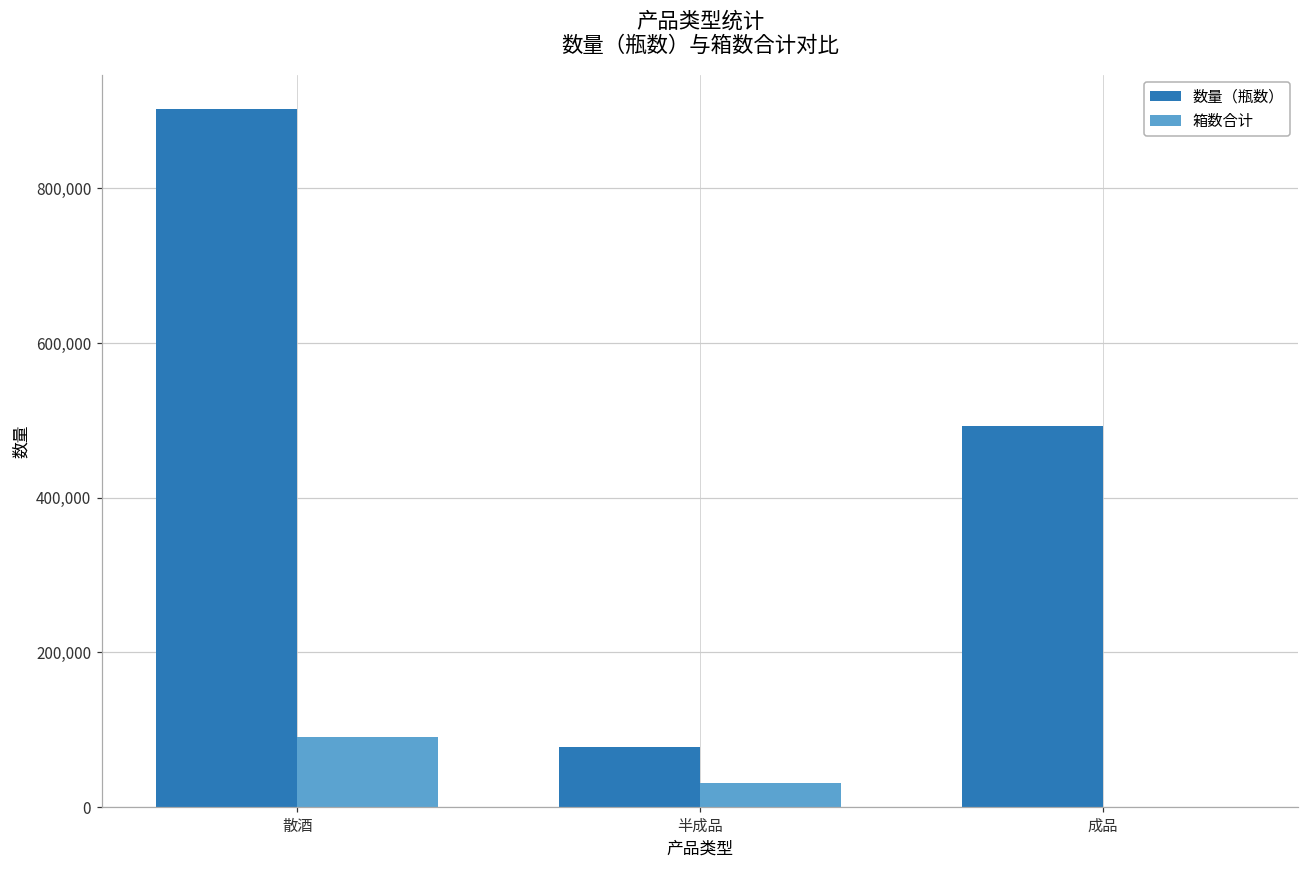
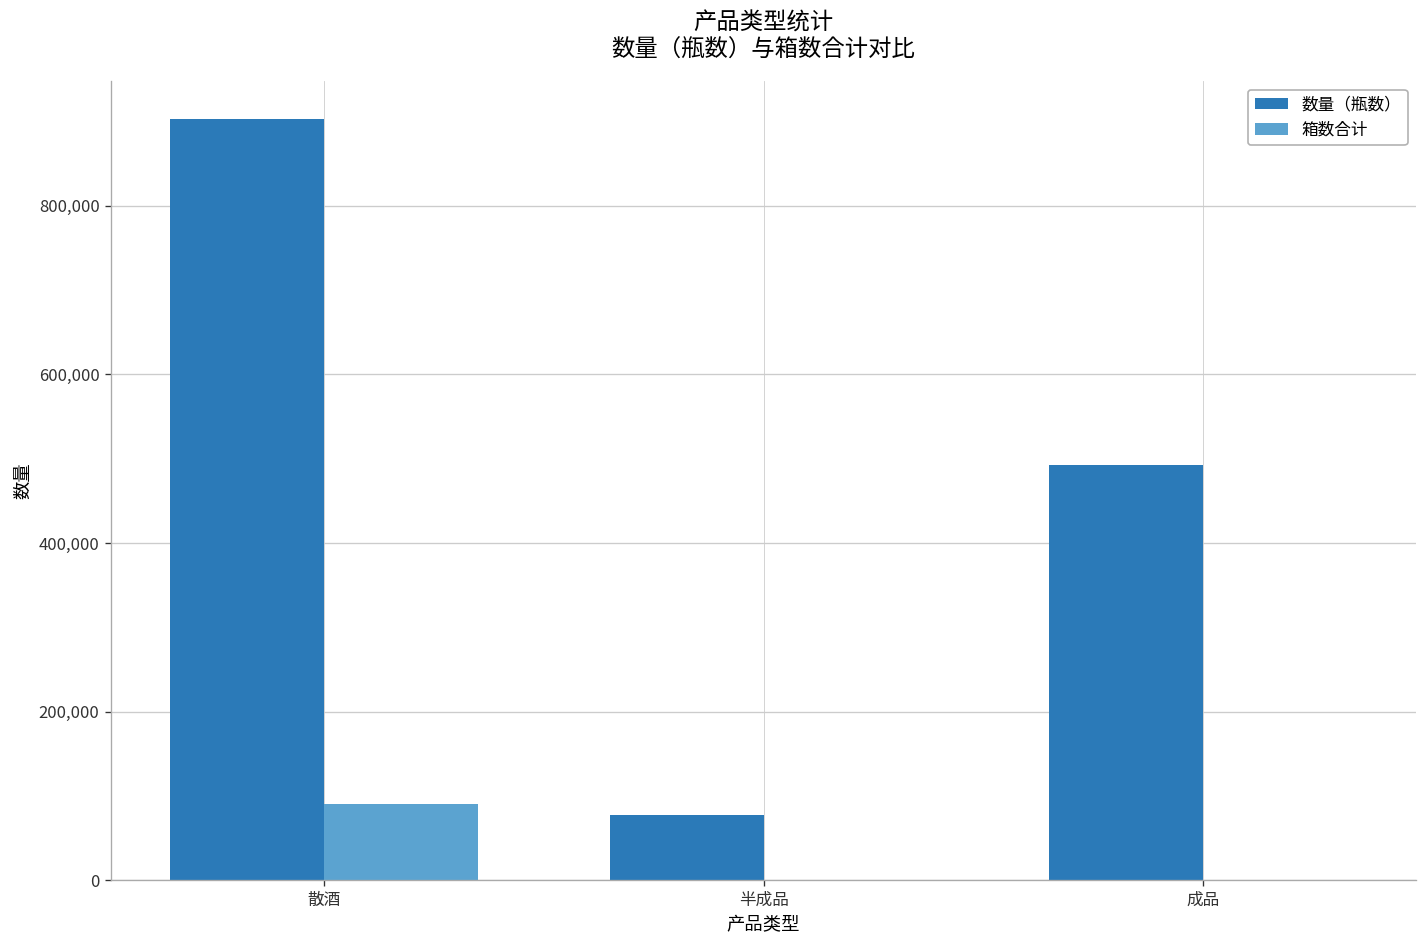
  {
    "数量（瓶数）": {
      "散酒": "900,000",
      "半成品": "80,000",
      "成品": "490,000"
    },
    "箱数合计": {
      "散酒": "90,000",
-     "半成品": "30,000"
+     "半成品": "0"
    }
  }
